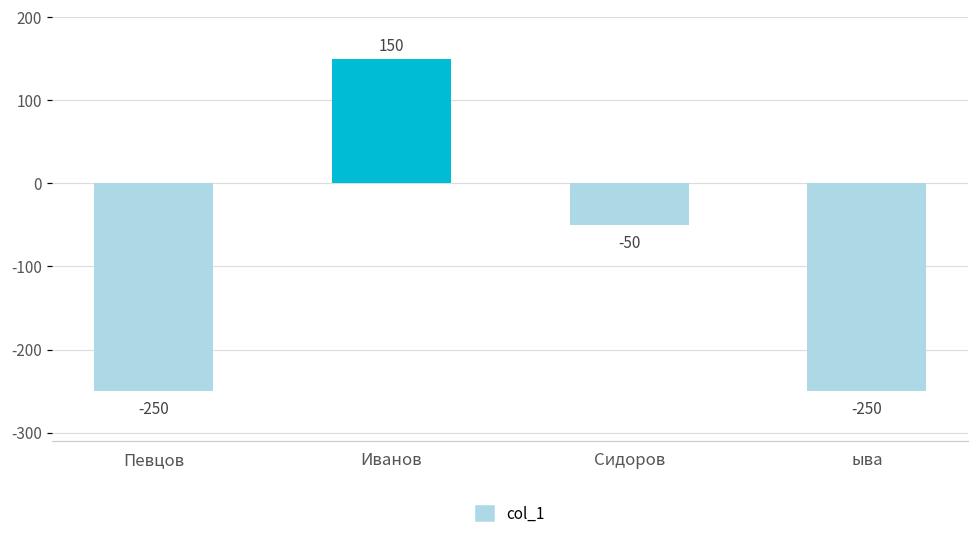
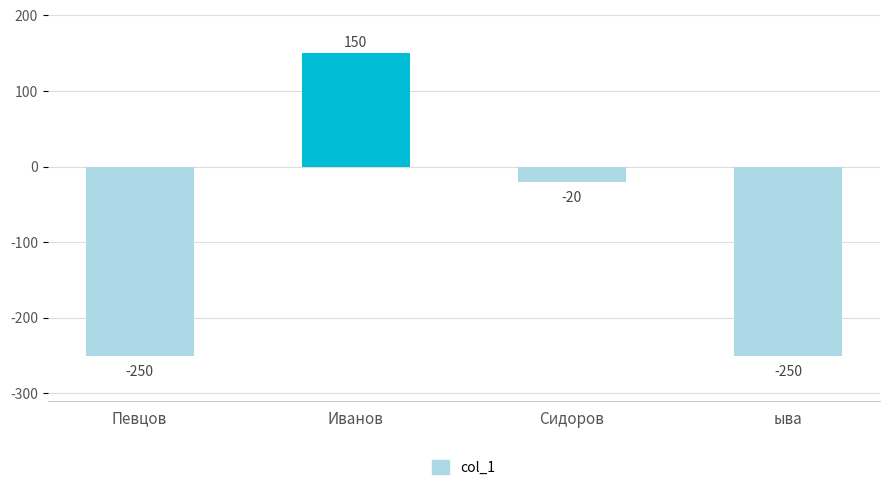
  {
    "Певцов": -250,
    "Иванов": 150,
-   "Сидоров": -50,
+   "Сидоров": -20,
    "ыва": -250
  }
